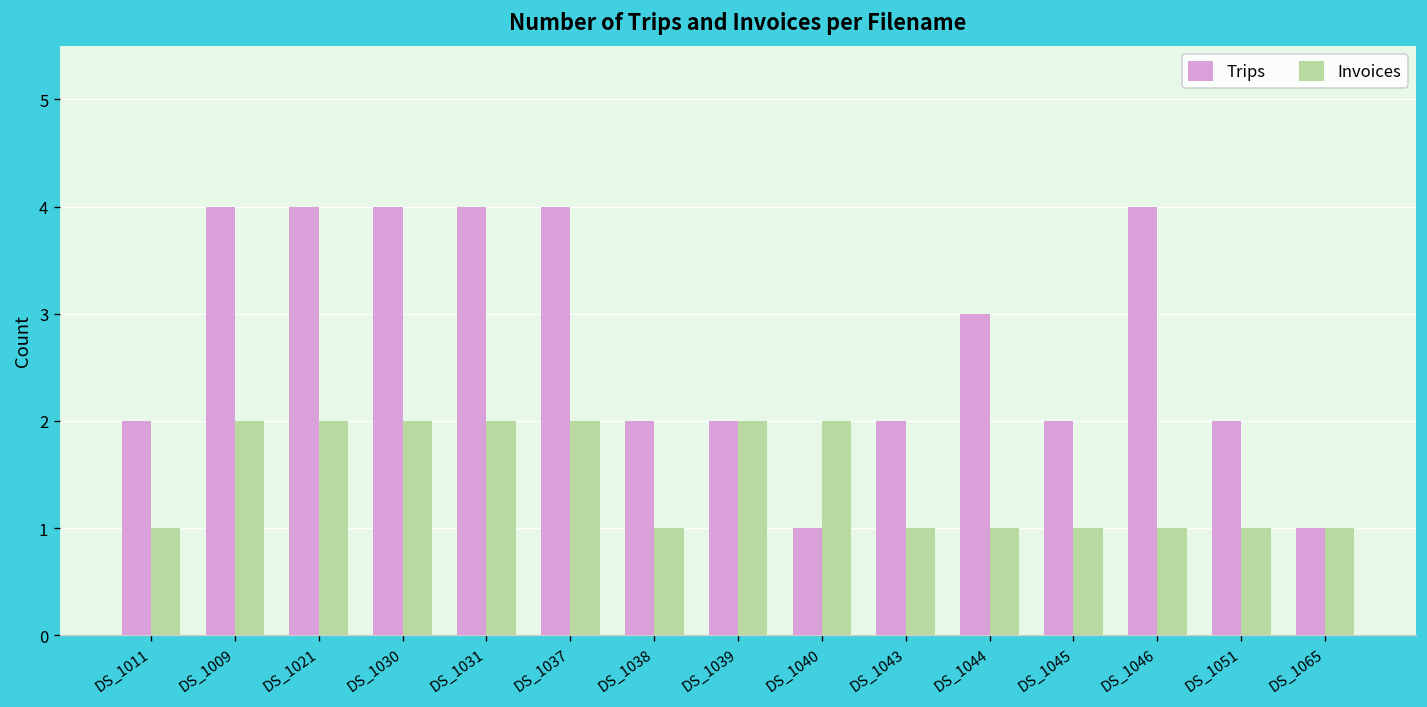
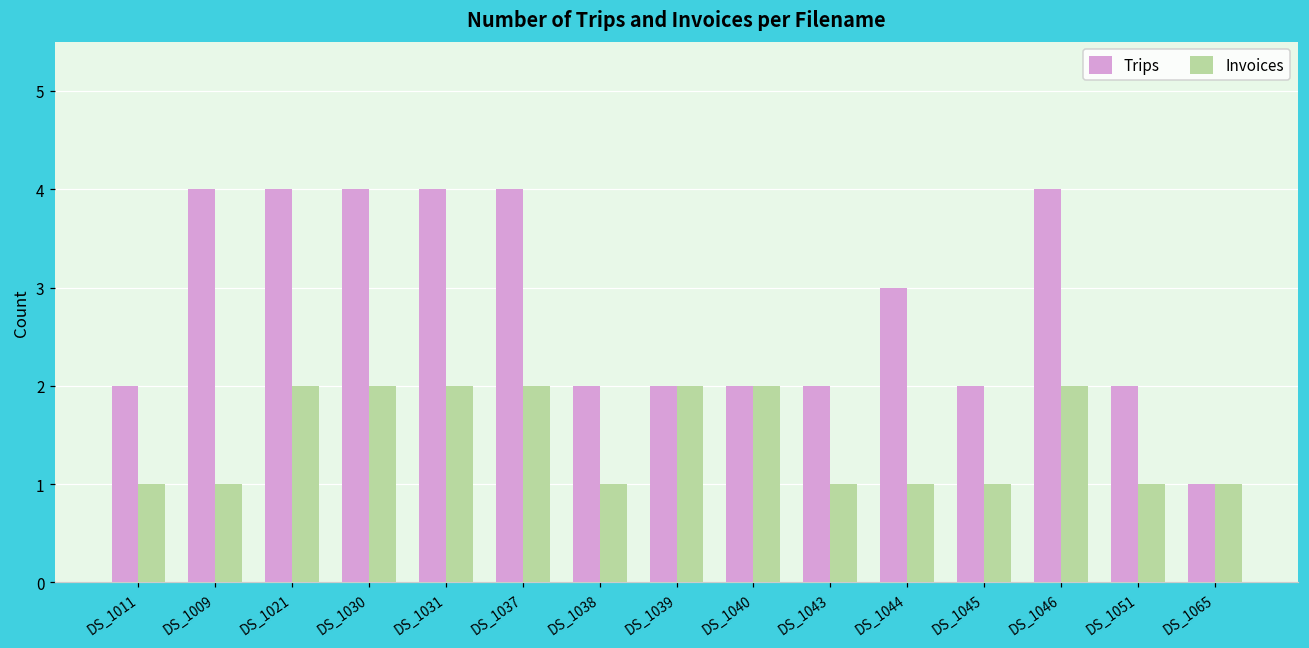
  {
    "Trips": {
      "DS_1011": 2,
      "DS_1009": 4,
      "DS_1021": 4,
      "DS_1030": 4,
      "DS_1031": 4,
      "DS_1037": 4,
      "DS_1038": 2,
      "DS_1039": 2,
-     "DS_1040": 1,
+     "DS_1040": 2,
      "DS_1043": 2,
      "DS_1044": 3,
      "DS_1045": 2,
      "DS_1046": 4,
      "DS_1051": 2,
      "DS_1065": 1
    },
    "Invoices": {
      "DS_1011": 1,
-     "DS_1009": 2,
+     "DS_1009": 1,
      "DS_1021": 2,
      "DS_1030": 2,
      "DS_1031": 2,
      "DS_1037": 2,
      "DS_1038": 1,
      "DS_1039": 2,
      "DS_1040": 2,
      "DS_1043": 1,
      "DS_1044": 1,
      "DS_1045": 1,
-     "DS_1046": 1,
+     "DS_1046": 2,
      "DS_1051": 1,
      "DS_1065": 1
    }
  }
